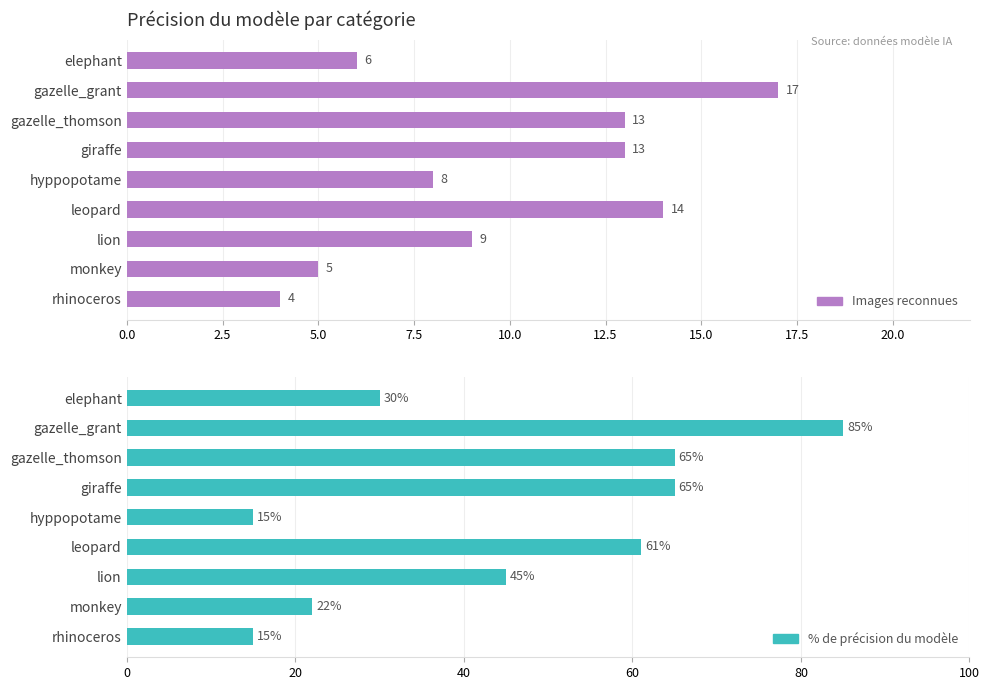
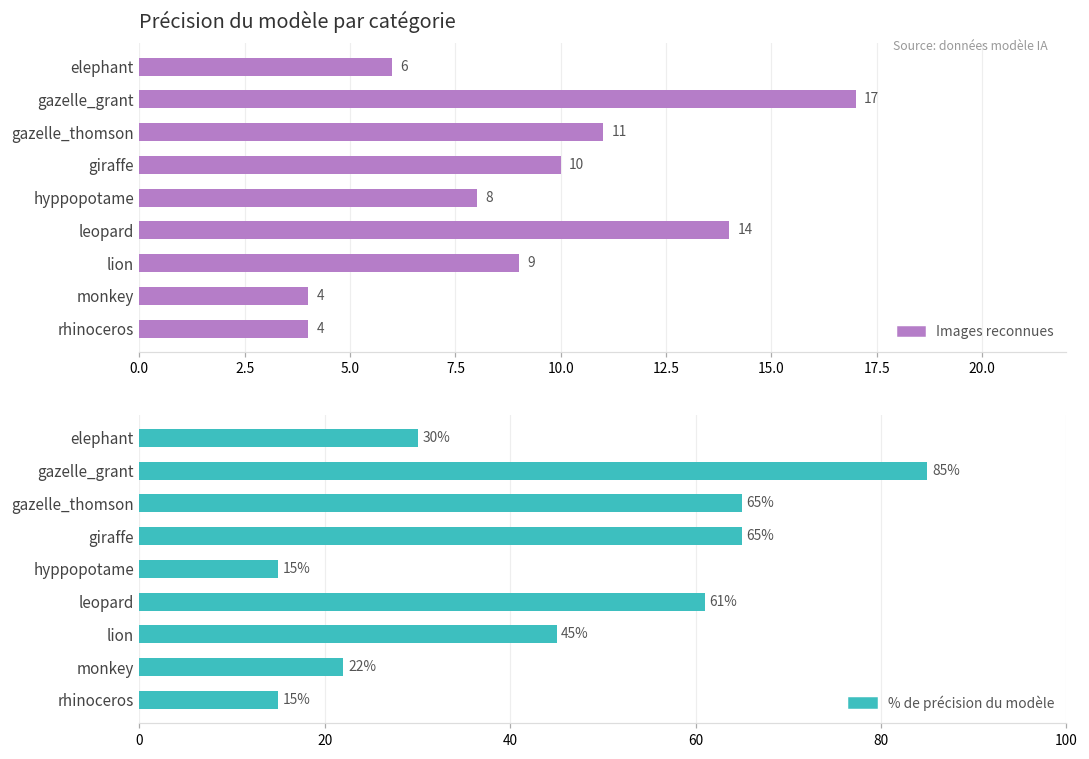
  {
    "Précision du modèle par catégorie": {
      "elephant": 6,
      "gazelle_grant": 17,
-     "gazelle_thomson": 13,
-     "giraffe": 13,
+     "gazelle_thomson": 11,
+     "giraffe": 10,
      "hyppopotame": 8,
      "leopard": 14,
      "lion": 9,
-     "monkey": 5,
+     "monkey": 4,
      "rhinoceros": 4
    }
  }
